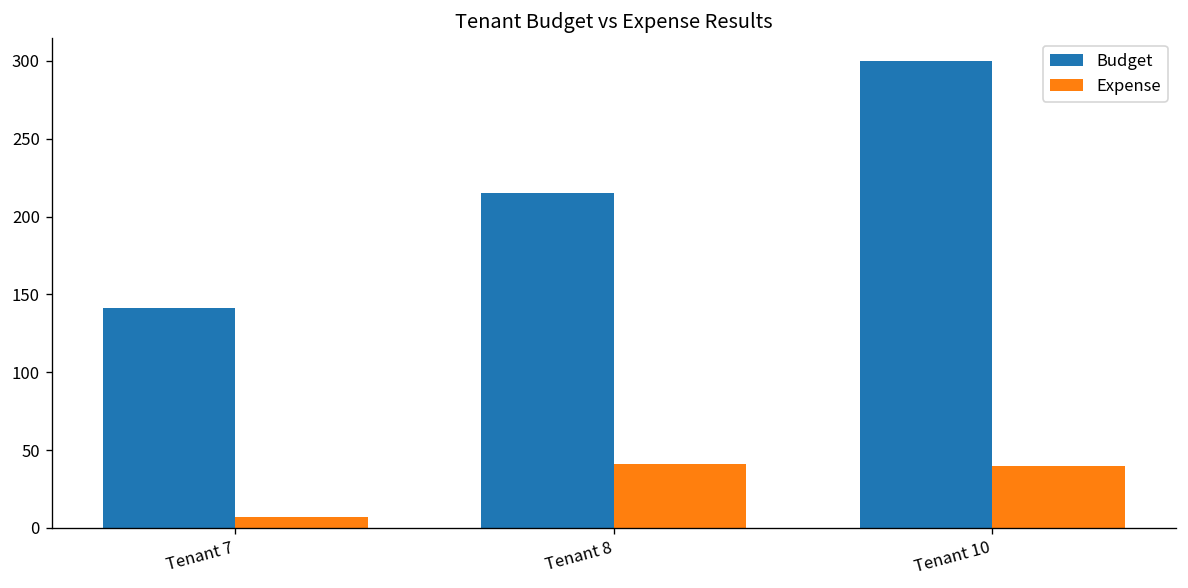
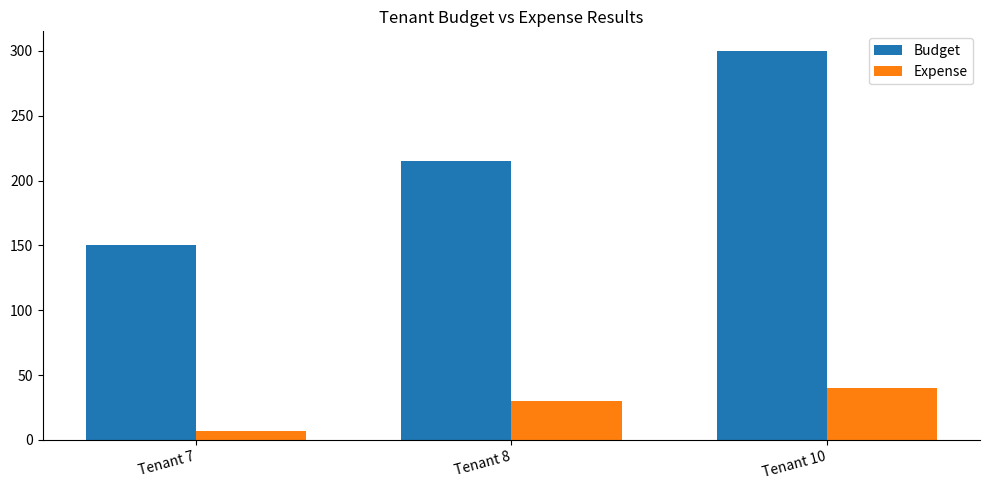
  {
    "Budget": {
-     "Tenant 7": 141,
+     "Tenant 7": 150,
      "Tenant 8": 215,
      "Tenant 10": 300
    },
    "Expense": {
      "Tenant 7": 7,
-     "Tenant 8": 41,
+     "Tenant 8": 30,
      "Tenant 10": 40
    }
  }
